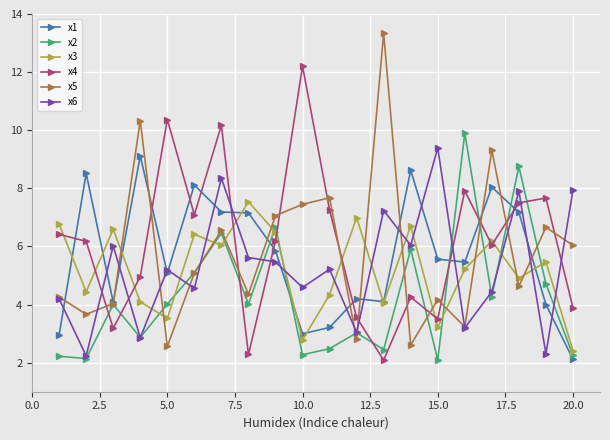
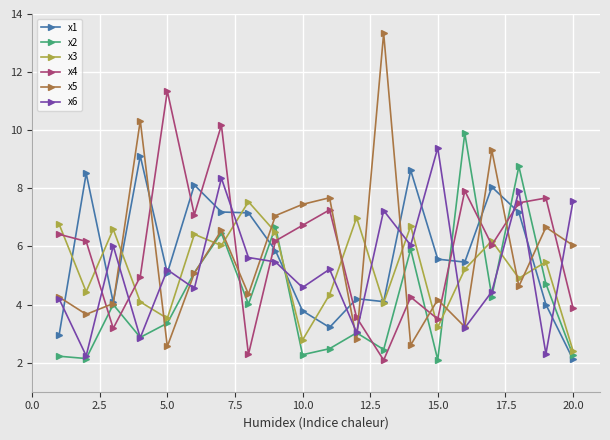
  {
    "x1": {
      "5.0": 5.1,
-     "10.0": 3.0,
+     "10.0": 3.8,
      "15.0": 5.6,
      "20.0": 2.1
    },
    "x2": {
-     "5.0": 4.0,
+     "5.0": 3.4,
      "10.0": 2.3,
      "15.0": 2.1,
      "20.0": 2.3
    },
    "x4": {
-     "5.0": 10.4,
-     "10.0": 12.2,
+     "5.0": 11.3,
+     "10.0": 6.7,
      "15.0": 3.5,
      "20.0": 3.9
    },
    "x6": {
      "5.0": 5.2,
      "10.0": 4.6,
      "15.0": 9.4,
-     "20.0": 7.9
+     "20.0": 7.6
    }
  }
